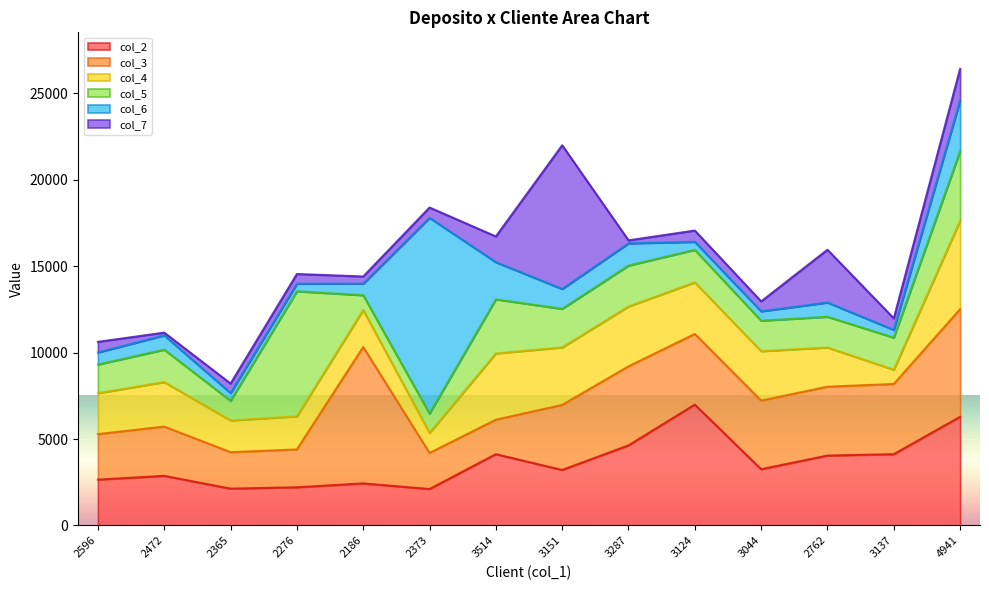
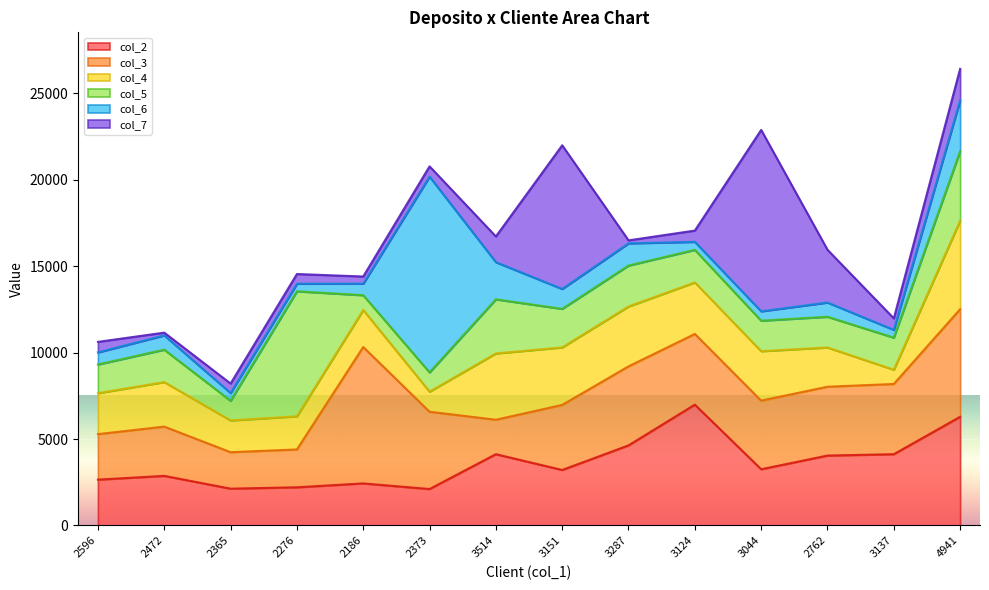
  {
    "col_2": {
      "2596": 2700,
      "2472": 2900,
      "2365": 2100,
      "2276": 2200,
      "2186": 2400,
      "2373": 2100,
      "3514": 4100,
      "3151": 3200,
      "3287": 4600,
      "3124": 7000,
      "3044": 3300,
      "2762": 4000,
      "3137": 4100,
      "4941": 6300
    },
    "col_3": {
      "2596": 2600,
      "2472": 2900,
      "2365": 2100,
      "2276": 2200,
      "2186": 7900,
-     "2373": 2100,
+     "2373": 4500,
      "3514": 2000,
      "3151": 3800,
      "3287": 4600,
      "3124": 4100,
      "3044": 4000,
      "2762": 4000,
      "3137": 4100,
      "4941": 6200
    },
    "col_4": {
      "2596": 2400,
      "2472": 2600,
      "2365": 1800,
      "2276": 1900,
      "2186": 2100,
      "2373": 1200,
      "3514": 3800,
      "3151": 3300,
      "3287": 3500,
      "3124": 3000,
      "3044": 2900,
      "2762": 2300,
      "3137": 800,
      "4941": 5100
    },
    "col_5": {
      "2596": 1700,
      "2472": 1900,
      "2365": 1100,
      "2276": 7200,
      "2186": 900,
      "2373": 1100,
      "3514": 3100,
      "3151": 2200,
      "3287": 2400,
      "3124": 1900,
      "3044": 1800,
      "2762": 1800,
      "3137": 1900,
      "4941": 4000
    },
    "col_6": {
      "2596": 700,
      "2472": 800,
      "2365": 400,
      "2276": 400,
      "2186": 700,
      "2373": 11300,
      "3514": 2200,
      "3151": 1200,
      "3287": 1300,
      "3124": 500,
      "3044": 500,
      "2762": 800,
      "3137": 500,
      "4941": 2900
    },
    "col_7": {
      "2596": 600,
      "2472": 200,
      "2365": 500,
      "2276": 600,
      "2186": 400,
      "2373": 600,
      "3514": 1500,
      "3151": 8300,
      "3287": 200,
      "3124": 700,
-     "3044": 600,
+     "3044": 10500,
      "2762": 3100,
      "3137": 700,
      "4941": 1800
    }
  }
